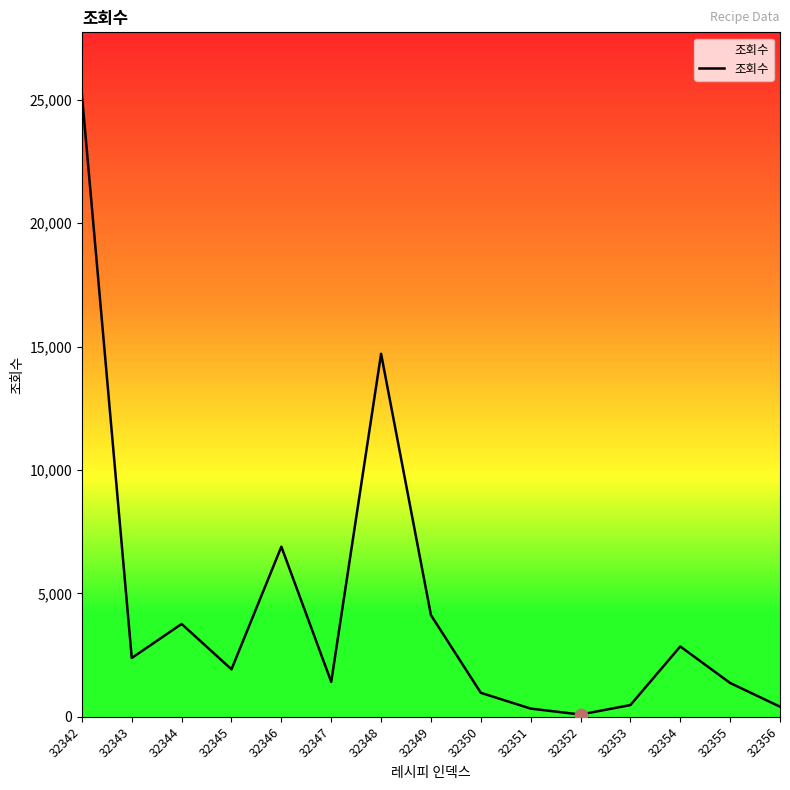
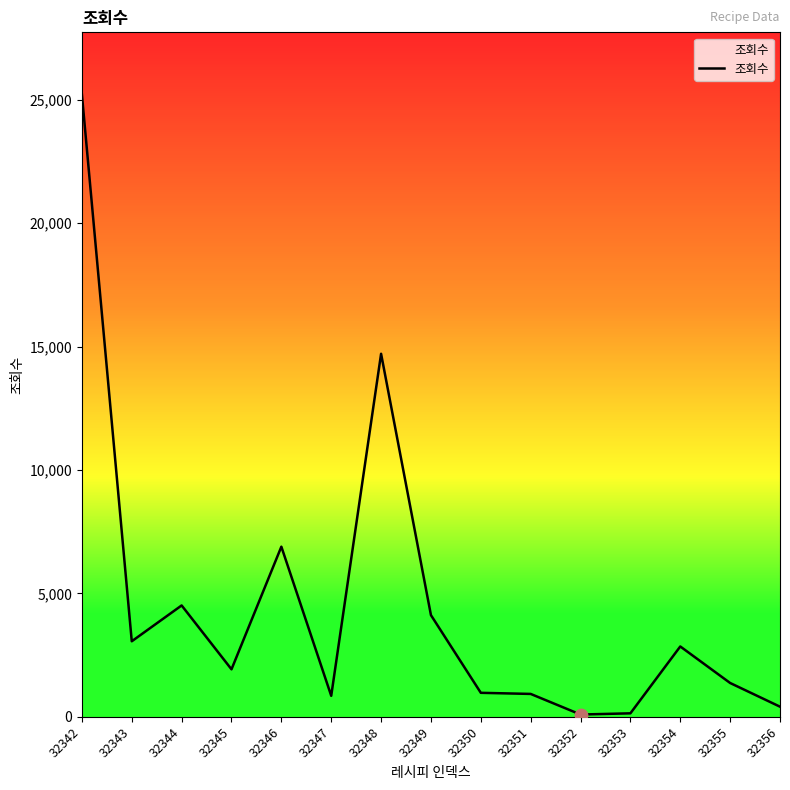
  {
    "조회수": {
      "32342": "25,200",
-     "32343": "2,400",
-     "32344": "3,800",
+     "32343": "3,100",
+     "32344": "4,500",
      "32345": "1,900",
      "32346": "6,900",
-     "32347": "1,400",
+     "32347": "900",
      "32348": "14,700",
      "32349": "4,100",
      "32350": "1,000",
-     "32351": "300",
-     "32353": "500",
+     "32351": "900",
+     "32353": "100",
      "32354": "2,800",
      "32355": "1,400",
      "32356": "400"
    }
  }
